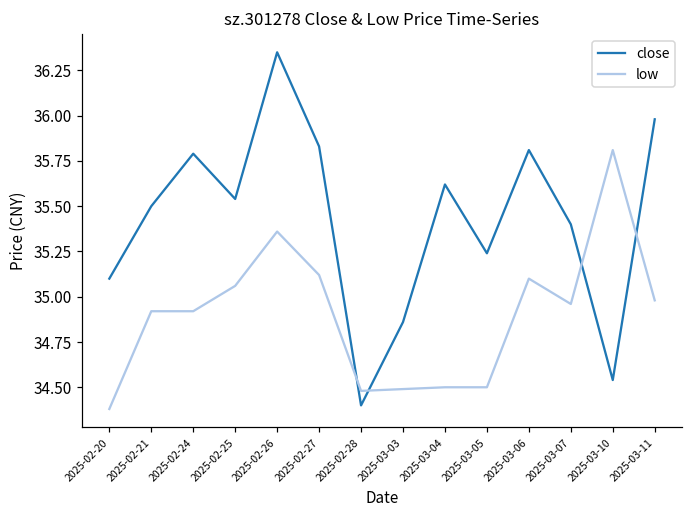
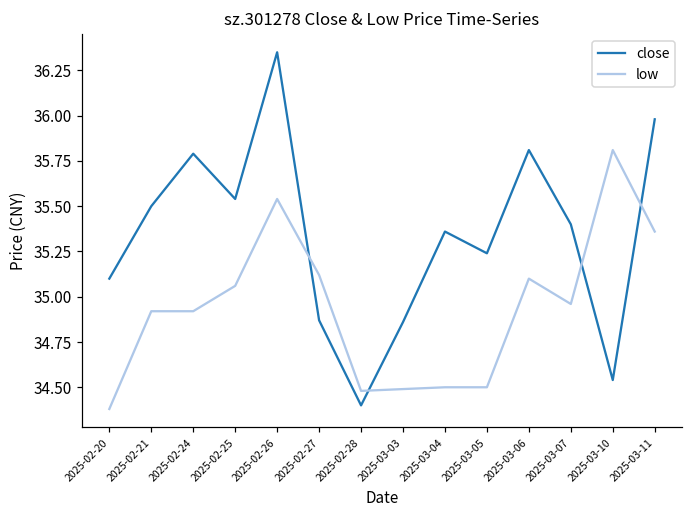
  {
    "close": {
      "2025-02-20": 35.10,
      "2025-02-21": 35.50,
      "2025-02-24": 35.79,
      "2025-02-25": 35.54,
      "2025-02-26": 36.35,
-     "2025-02-27": 35.83,
+     "2025-02-27": 34.87,
      "2025-02-28": 34.40,
      "2025-03-03": 34.86,
-     "2025-03-04": 35.62,
+     "2025-03-04": 35.36,
      "2025-03-05": 35.24,
      "2025-03-06": 35.81,
      "2025-03-07": 35.40,
      "2025-03-10": 34.54,
      "2025-03-11": 35.98
    },
    "low": {
      "2025-02-20": 34.38,
      "2025-02-21": 34.92,
      "2025-02-24": 34.92,
      "2025-02-25": 35.06,
-     "2025-02-26": 35.36,
+     "2025-02-26": 35.54,
      "2025-02-27": 35.12,
      "2025-02-28": 34.48,
      "2025-03-03": 34.49,
      "2025-03-04": 34.50,
      "2025-03-05": 34.50,
      "2025-03-06": 35.10,
      "2025-03-07": 34.96,
      "2025-03-10": 35.81,
-     "2025-03-11": 34.98
+     "2025-03-11": 35.36
    }
  }
